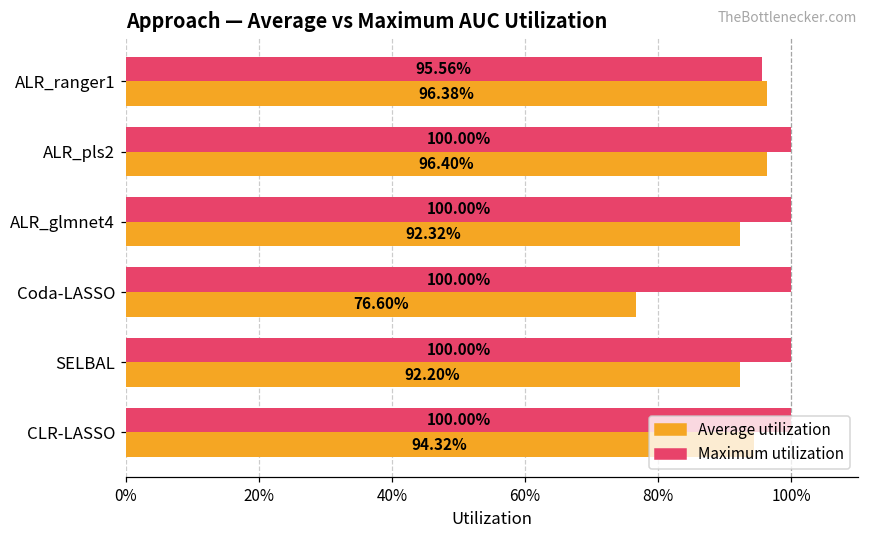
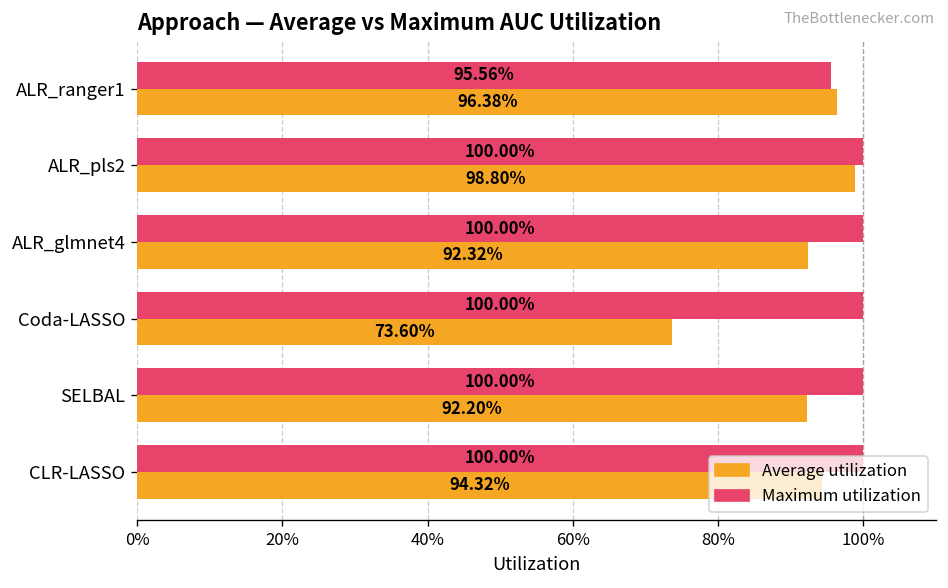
  {
    "Maximum utilization": {
      "ALR_ranger1": "95.56%",
      "ALR_pls2": "100.00%",
      "ALR_glmnet4": "100.00%",
      "Coda-LASSO": "100.00%",
      "SELBAL": "100.00%"
    },
    "Average utilization": {
      "ALR_ranger1": "96.38%",
-     "ALR_pls2": "96.40%",
+     "ALR_pls2": "98.80%",
      "ALR_glmnet4": "92.32%",
-     "Coda-LASSO": "76.60%",
+     "Coda-LASSO": "73.60%",
      "SELBAL": "92.20%"
    }
  }
